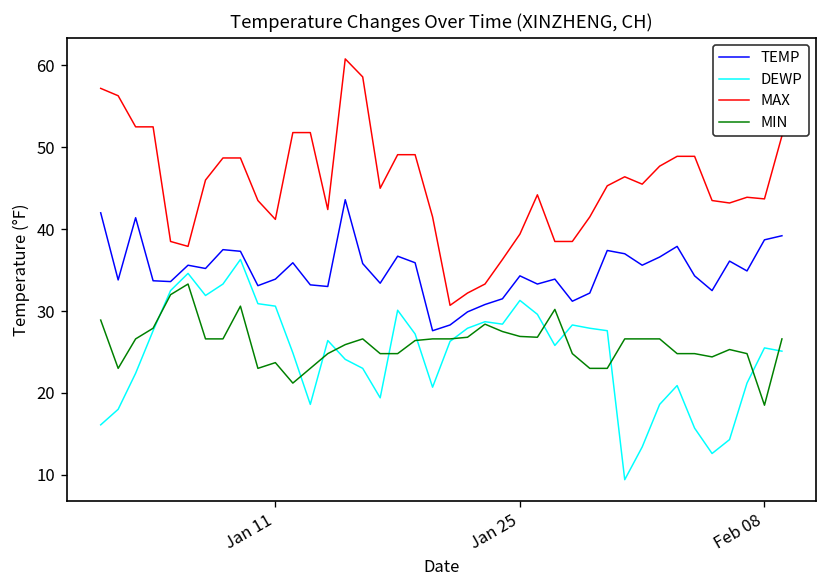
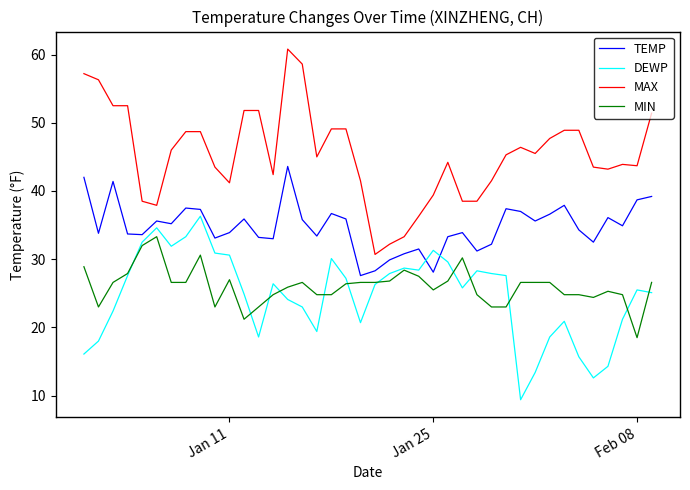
  {
    "TEMP": {
      "Jan 11": 34,
-     "Jan 25": 34,
+     "Jan 25": 28,
      "Feb 08": 39
    },
    "DEWP": {
      "Jan 11": 31,
      "Jan 25": 31,
      "Feb 08": 26
    },
    "MAX": {
      "Jan 11": 41,
      "Jan 25": 39,
      "Feb 08": 44
    },
    "MIN": {
-     "Jan 11": 24,
-     "Jan 25": 27,
+     "Jan 11": 27,
+     "Jan 25": 26,
      "Feb 08": 19
    }
  }
